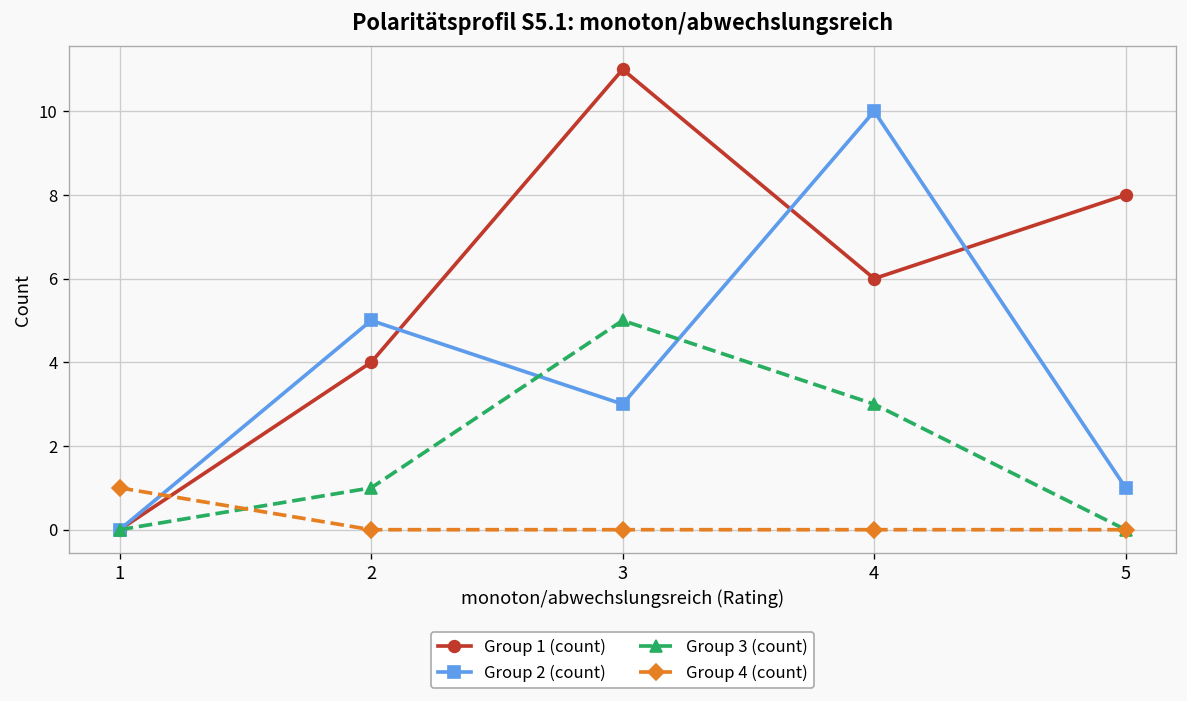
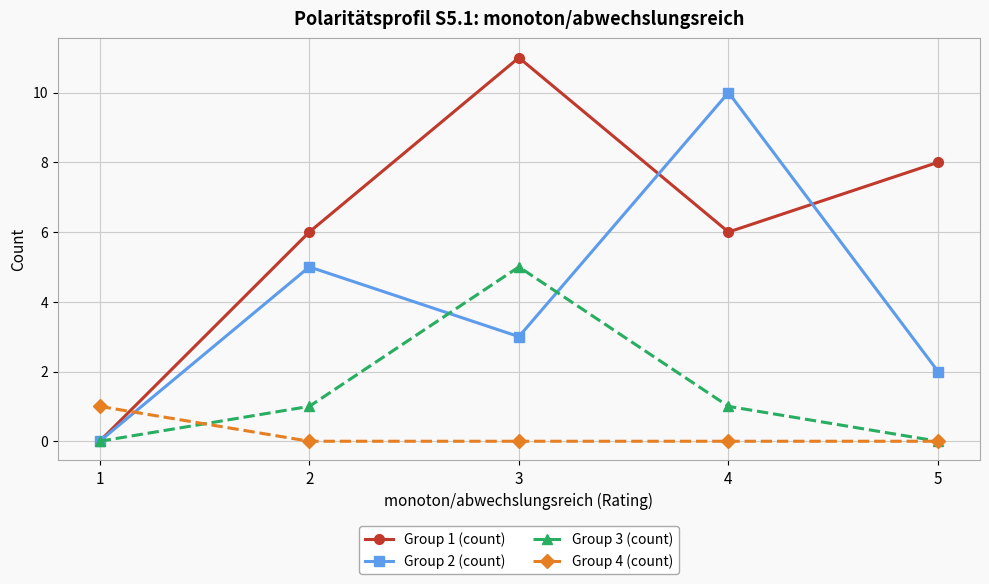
  {
    "Group 1 (count)": {
-     "2": 4,
+     "2": 6,
      "3": 11,
      "4": 6,
      "5": 8
    },
    "Group 2 (count)": {
      "2": 5,
      "3": 3,
      "4": 10,
-     "5": 1
+     "5": 2
    },
    "Group 3 (count)": {
      "2": 1,
      "3": 5,
-     "4": 3
+     "4": 1
    },
    "Group 4 (count)": {
      "1": 1,
      "2": 0,
      "3": 0,
      "4": 0
    }
  }
